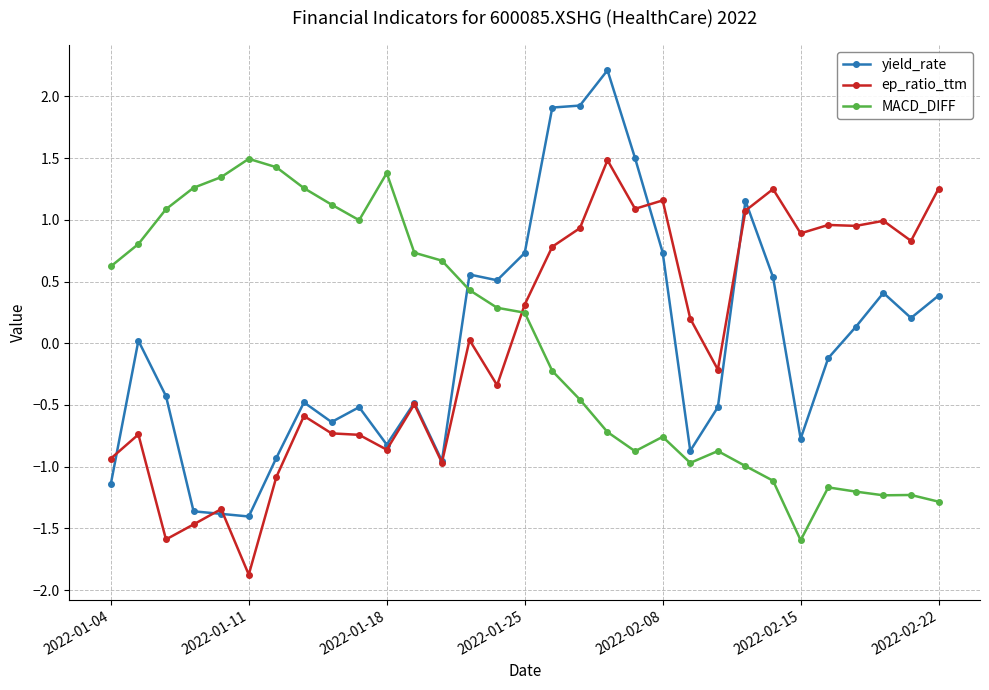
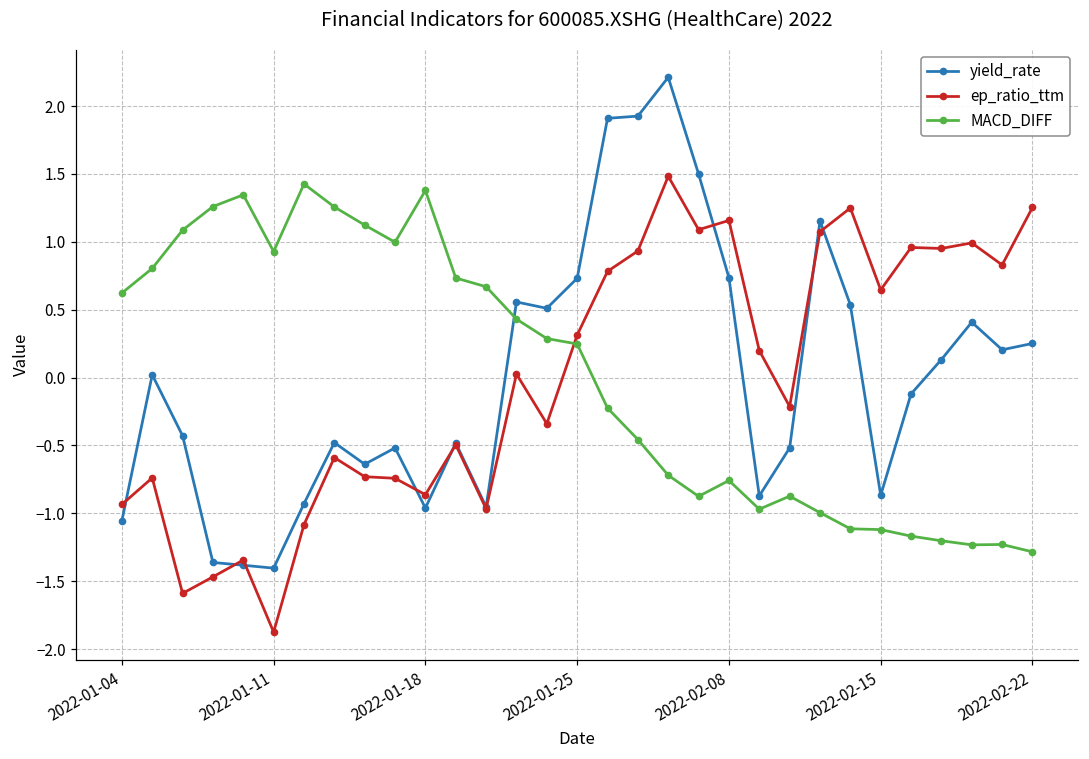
  {
    "yield_rate": {
-     "2022-01-04": -1.14,
+     "2022-01-04": -1.06,
      "2022-01-11": -1.40,
-     "2022-01-18": -0.82,
+     "2022-01-18": -0.96,
      "2022-01-25": 0.73,
      "2022-02-08": 0.74,
-     "2022-02-15": -0.77,
-     "2022-02-22": 0.39
+     "2022-02-15": -0.87,
+     "2022-02-22": 0.25
    },
    "ep_ratio_ttm": {
      "2022-01-04": -0.93,
      "2022-01-11": -1.87,
      "2022-01-18": -0.86,
      "2022-01-25": 0.31,
      "2022-02-08": 1.16,
-     "2022-02-15": 0.89,
+     "2022-02-15": 0.65,
      "2022-02-22": 1.25
    },
    "MACD_DIFF": {
      "2022-01-04": 0.62,
-     "2022-01-11": 1.49,
+     "2022-01-11": 0.93,
      "2022-01-18": 1.38,
      "2022-01-25": 0.25,
      "2022-02-08": -0.76,
-     "2022-02-15": -1.60,
+     "2022-02-15": -1.12,
      "2022-02-22": -1.28
    }
  }
